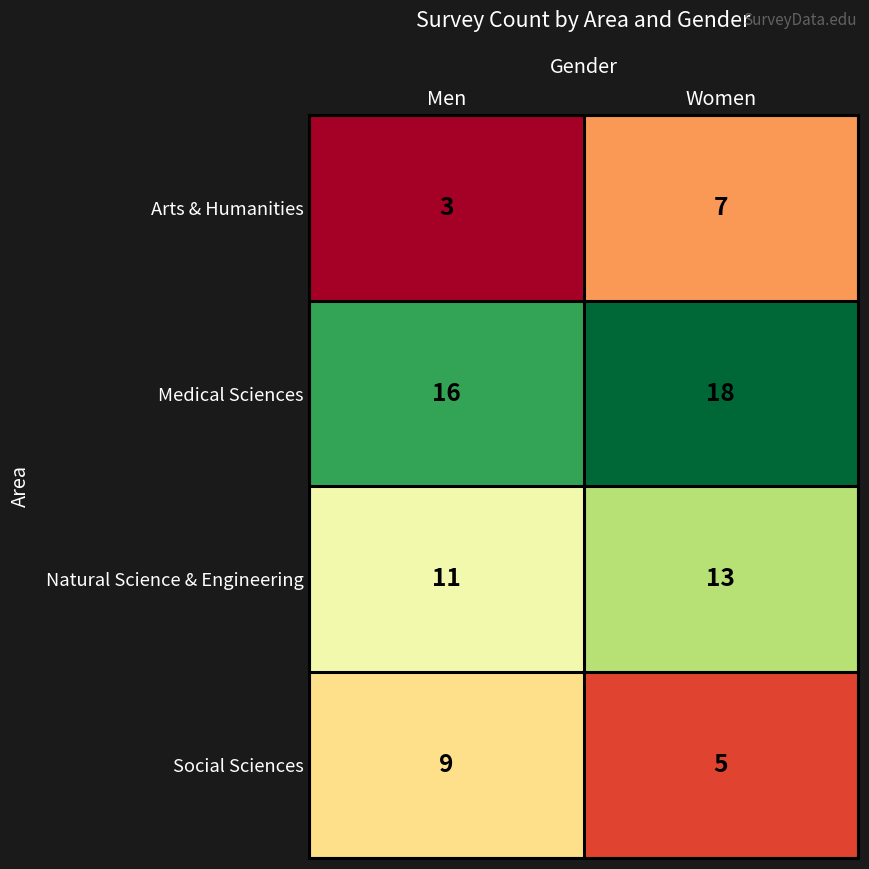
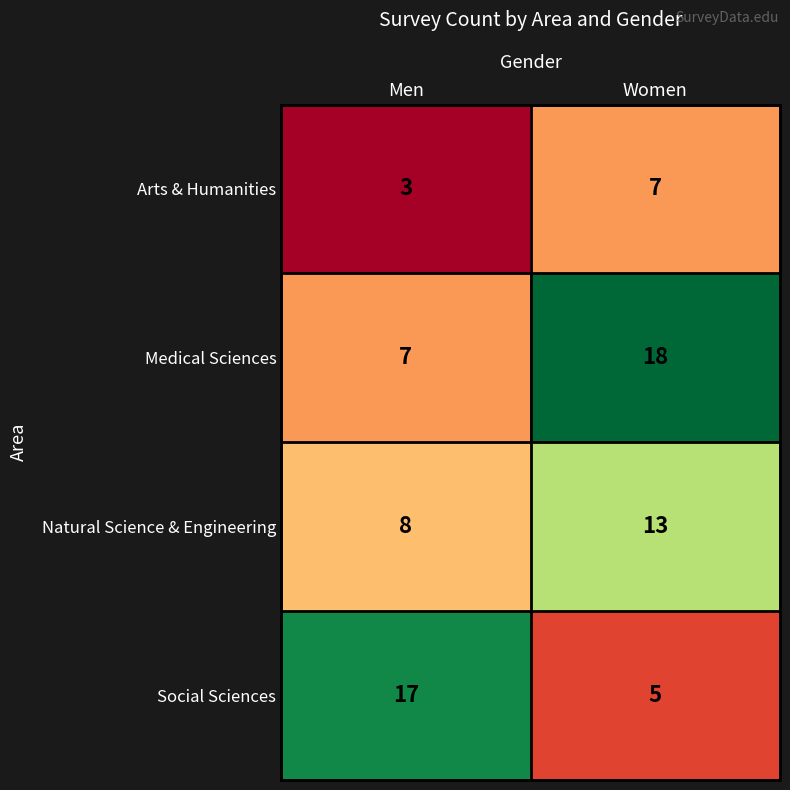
  {
    "Arts & Humanities": {
      "Men": 3,
      "Women": 7
    },
    "Medical Sciences": {
-     "Men": 16,
+     "Men": 7,
      "Women": 18
    },
    "Natural Science & Engineering": {
-     "Men": 11,
+     "Men": 8,
      "Women": 13
    },
    "Social Sciences": {
-     "Men": 9,
+     "Men": 17,
      "Women": 5
    }
  }
